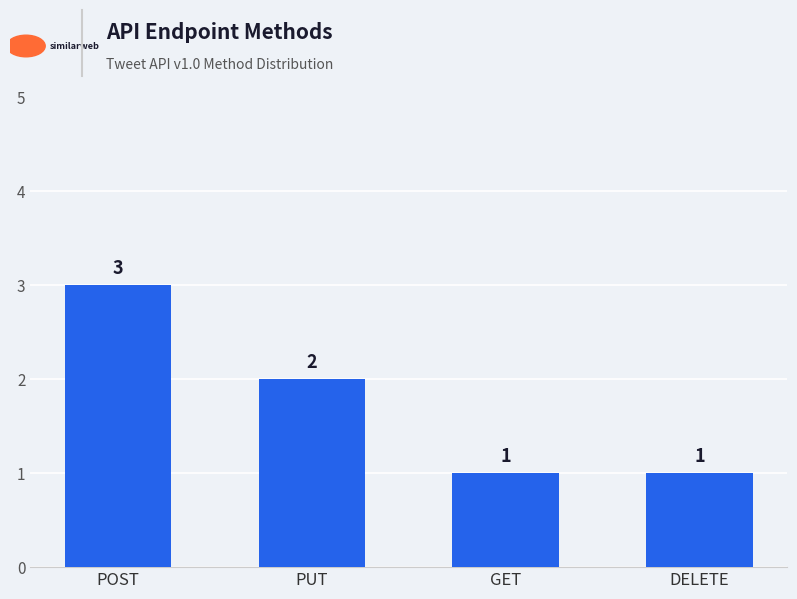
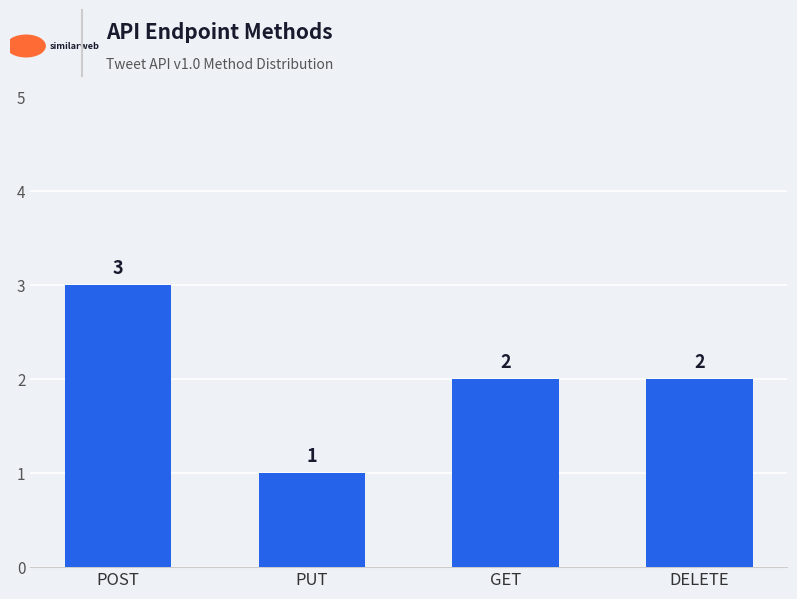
  {
    "POST": 3,
-   "PUT": 2,
-   "GET": 1,
-   "DELETE": 1
+   "PUT": 1,
+   "GET": 2,
+   "DELETE": 2
  }
